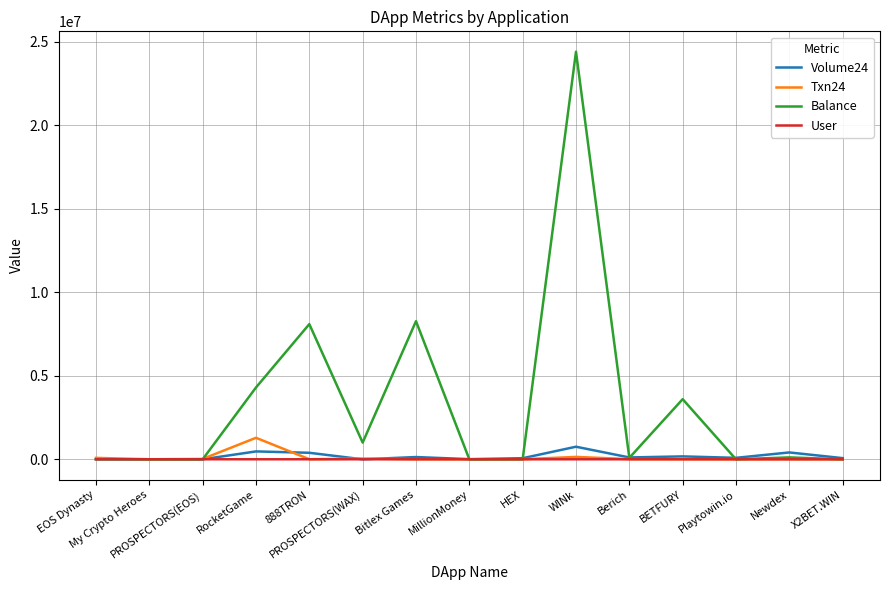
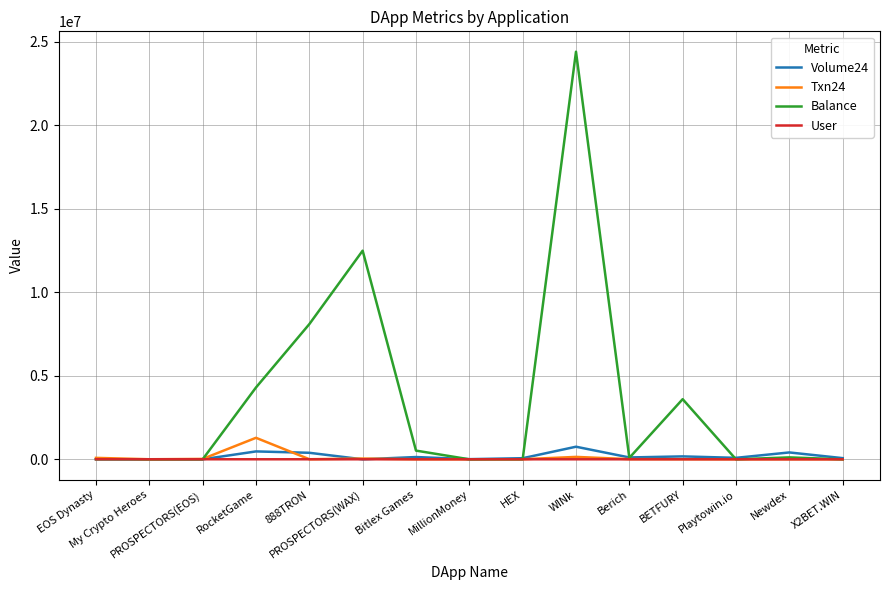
  {
    "Volume24": {
      "RocketGame": 500000,
      "888TRON": 400000,
      "WINk": 800000,
      "BETFURY": 200000,
      "Newdex": 400000
    },
    "Txn24": {
      "RocketGame": 1300000
    },
    "Balance": {
      "RocketGame": 4300000,
      "888TRON": 8100000,
-     "PROSPECTORS(WAX)": 1000000,
-     "Bitlex Games": 8300000,
+     "PROSPECTORS(WAX)": 12500000,
+     "Bitlex Games": 500000,
      "WINk": 24400000,
      "BETFURY": 3600000
    },
    "User": {
      "RocketGame": 0
    }
  }
